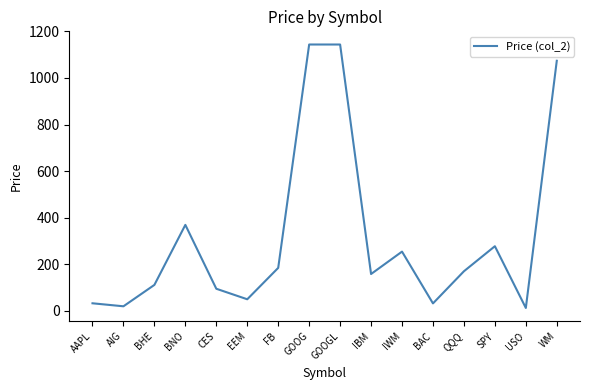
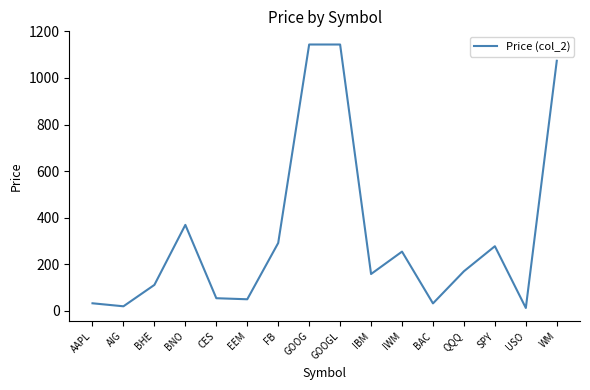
  {
    "AAPL": 30,
    "AIG": 20,
    "BHE": 110,
    "BNO": 370,
-   "CES": 100,
+   "CES": 50,
    "EEM": 50,
-   "FB": 180,
+   "FB": 290,
    "GOOG": 1140,
    "GOOGL": 1140,
    "IBM": 160,
    "IWM": 250,
    "BAC": 30,
    "QQQ": 170,
    "SPY": 280,
    "USO": 10,
    "WM": 1070
  }
